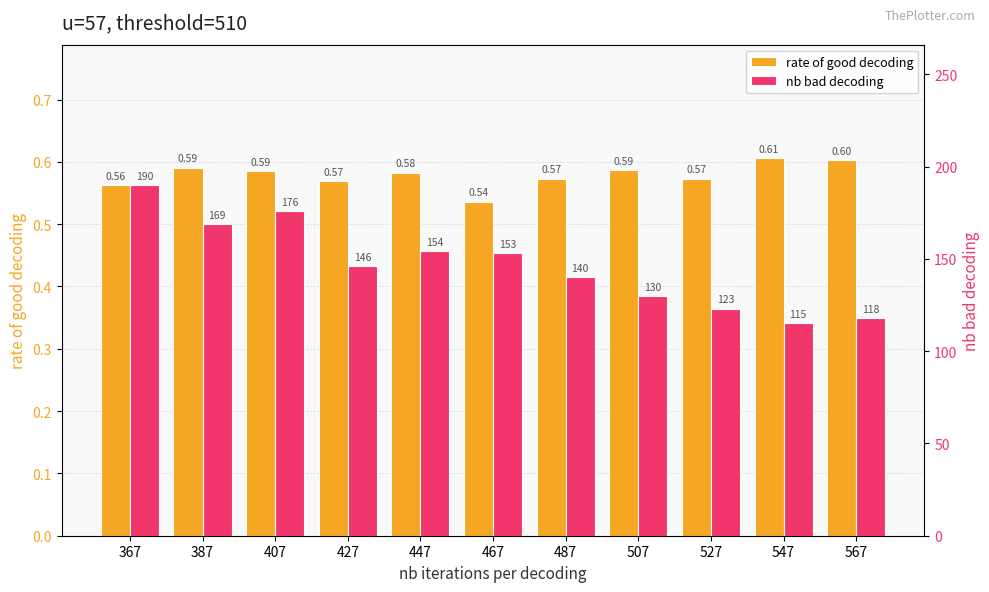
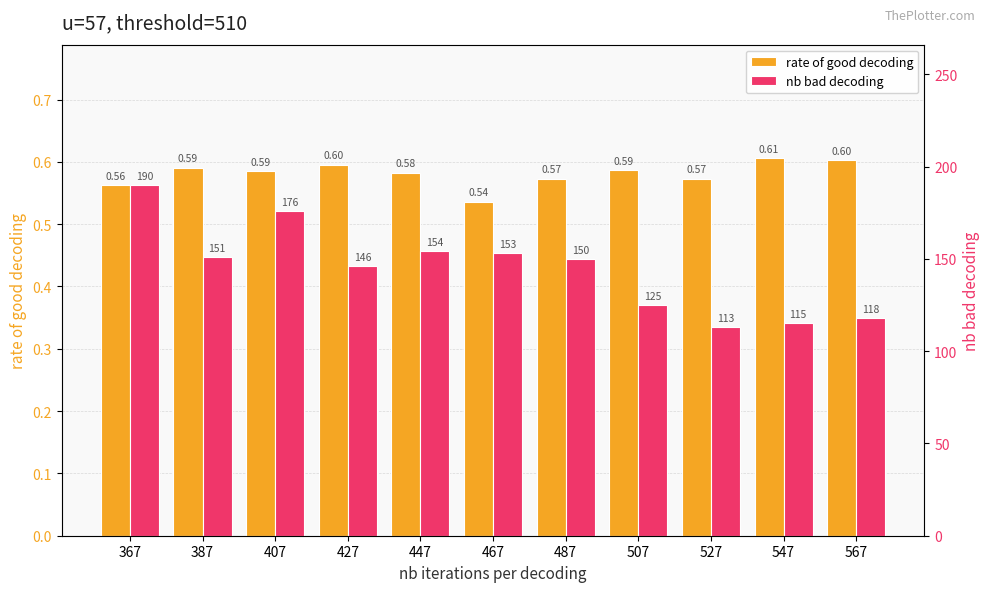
  {
    "rate of good decoding": {
      "367": 0.56,
      "387": 0.59,
      "407": 0.59,
-     "427": 0.57,
+     "427": 0.60,
      "447": 0.58,
      "467": 0.54,
      "487": 0.57,
      "507": 0.59,
      "527": 0.57,
      "547": 0.61,
      "567": 0.60
    },
    "nb bad decoding": {
      "367": 190,
-     "387": 169,
+     "387": 151,
      "407": 176,
      "427": 146,
      "447": 154,
      "467": 153,
-     "487": 140,
-     "507": 130,
-     "527": 123,
+     "487": 150,
+     "507": 125,
+     "527": 113,
      "547": 115,
      "567": 118
    }
  }
